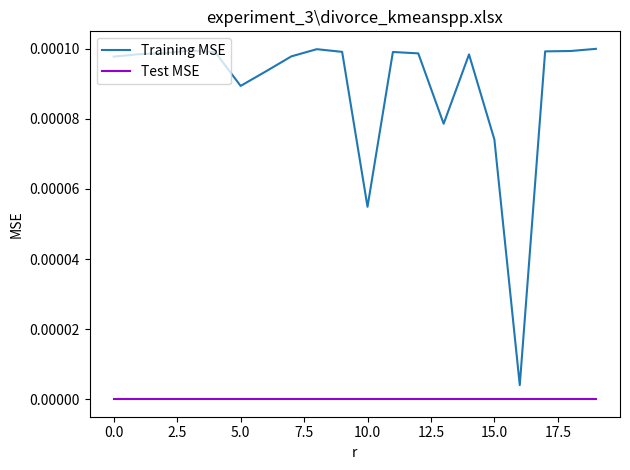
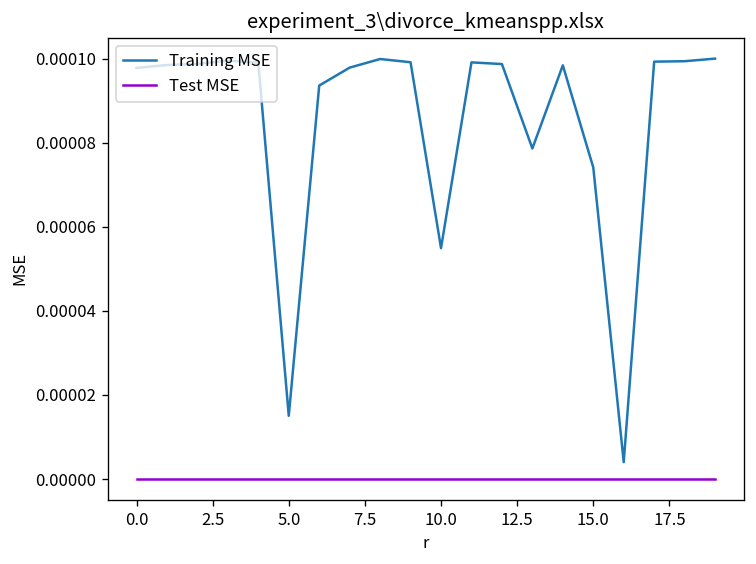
  {
    "Training MSE": {
-     "5.0": 0.000089,
+     "5.0": 0.000015,
      "10.0": 0.000055,
      "15.0": 0.000074
    },
    "Test MSE": {
      "0.0": 0.000000,
      "5.0": 0.000000,
      "10.0": 0.000000,
      "15.0": 0.000000
    }
  }
